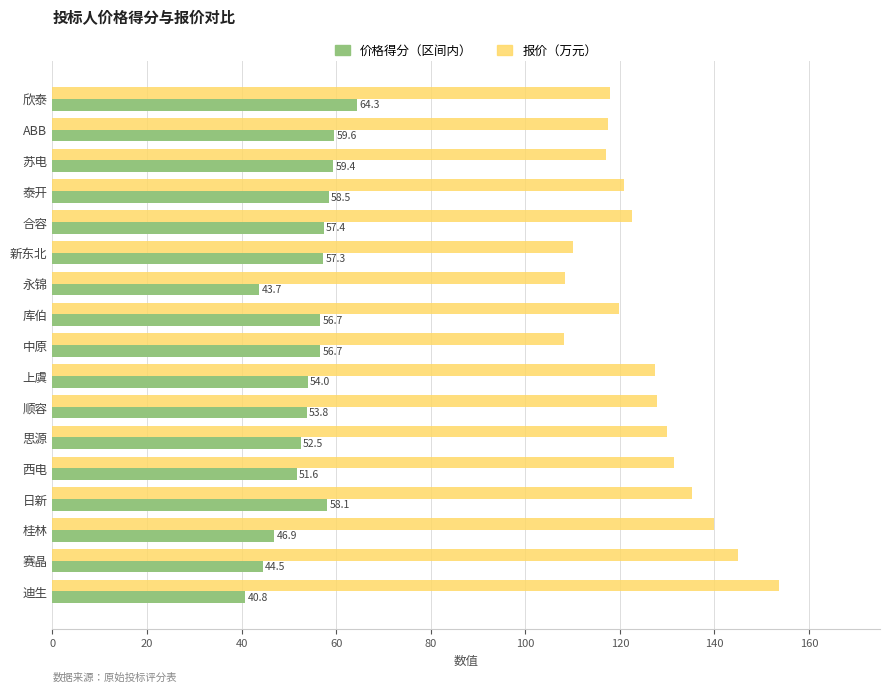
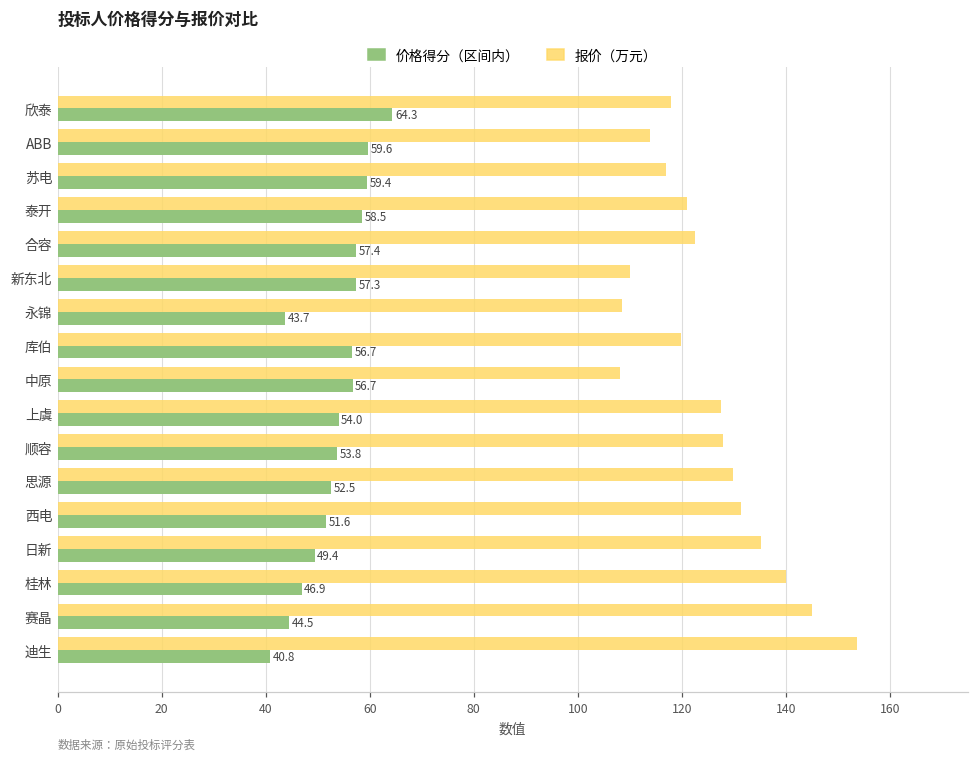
  {
    "价格得分（区间内）": {
      "欣泰": 64.3,
      "ABB": 59.6,
      "苏电": 59.4,
      "泰开": 58.5,
      "合容": 57.4,
      "新东北": 57.3,
      "永锦": 43.7,
      "库伯": 56.7,
      "中原": 56.7,
      "上虞": 54.0,
      "顺容": 53.8,
      "思源": 52.5,
      "西电": 51.6,
-     "日新": 58.1,
+     "日新": 49.4,
      "桂林": 46.9,
      "赛晶": 44.5,
      "迪生": 40.8
    },
    "报价（万元）": {
      "欣泰": 118,
-     "ABB": 118,
+     "ABB": 114,
      "苏电": 117,
      "泰开": 121,
      "合容": 122,
      "新东北": 110,
      "永锦": 108,
      "库伯": 120,
      "中原": 108,
      "上虞": 127,
      "顺容": 128,
      "思源": 130,
      "西电": 131,
      "日新": 135,
      "桂林": 140,
      "赛晶": 145,
      "迪生": 154
    }
  }
